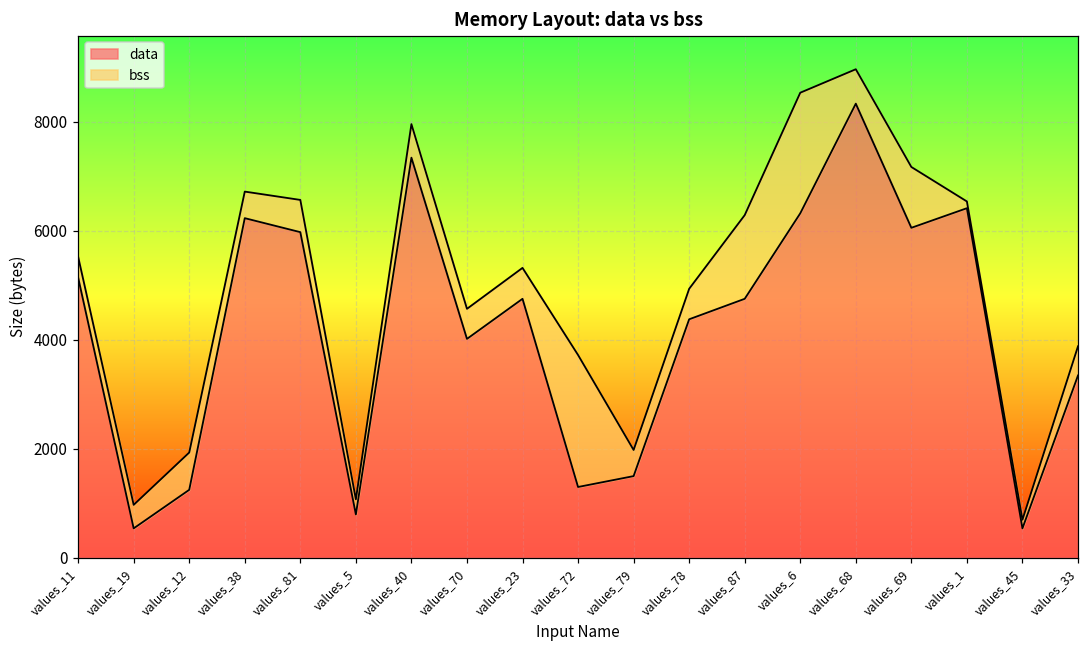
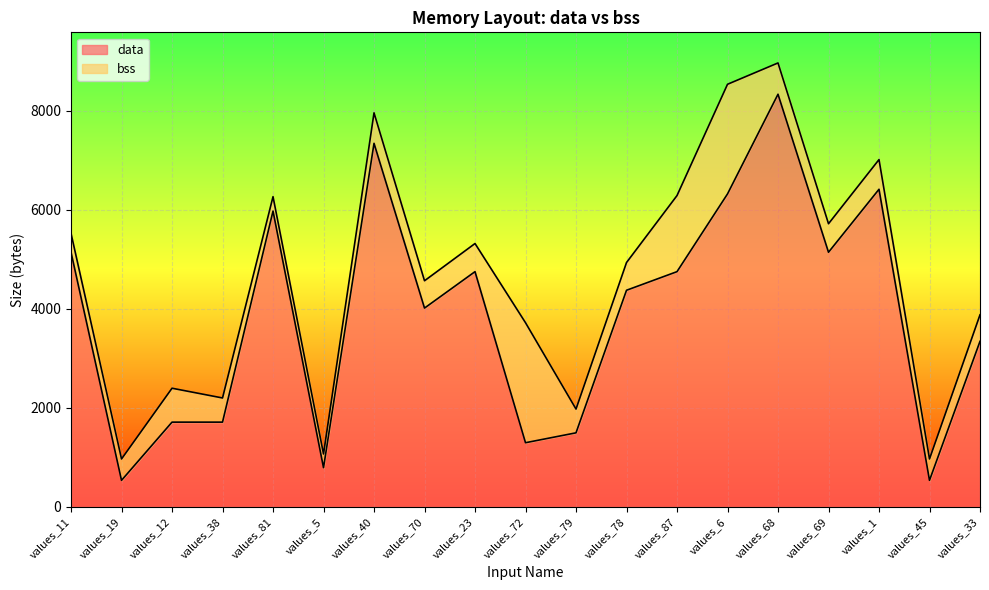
  {
    "data": {
      "values_11": 5100,
      "values_19": 500,
-     "values_12": 1200,
-     "values_38": 6200,
+     "values_12": 1700,
+     "values_38": 1700,
      "values_81": 6000,
      "values_5": 800,
      "values_40": 7300,
      "values_70": 4000,
      "values_23": 4800,
      "values_72": 1300,
      "values_79": 1500,
      "values_78": 4400,
      "values_87": 4800,
      "values_6": 6300,
      "values_68": 8300,
-     "values_69": 6100,
+     "values_69": 5100,
      "values_1": 6400,
      "values_45": 500,
      "values_33": 3300
    },
    "bss": {
      "values_11": 400,
      "values_19": 400,
      "values_12": 700,
      "values_38": 500,
-     "values_81": 600,
+     "values_81": 300,
      "values_5": 300,
      "values_40": 600,
      "values_70": 600,
      "values_23": 600,
      "values_72": 2400,
      "values_79": 500,
      "values_78": 600,
      "values_87": 1500,
      "values_6": 2200,
      "values_68": 600,
-     "values_69": 1100,
-     "values_1": 100,
-     "values_45": 200,
+     "values_69": 600,
+     "values_1": 600,
+     "values_45": 400,
      "values_33": 500
    }
  }
